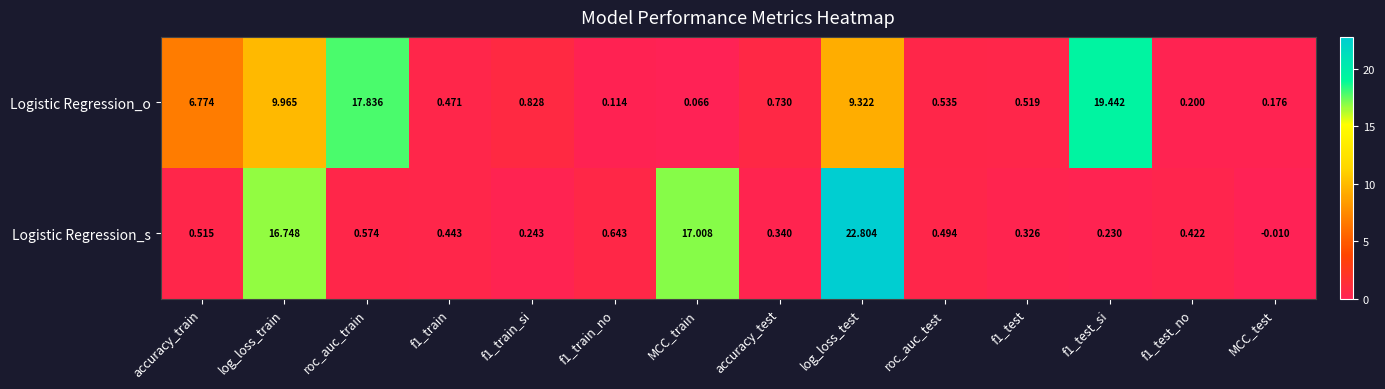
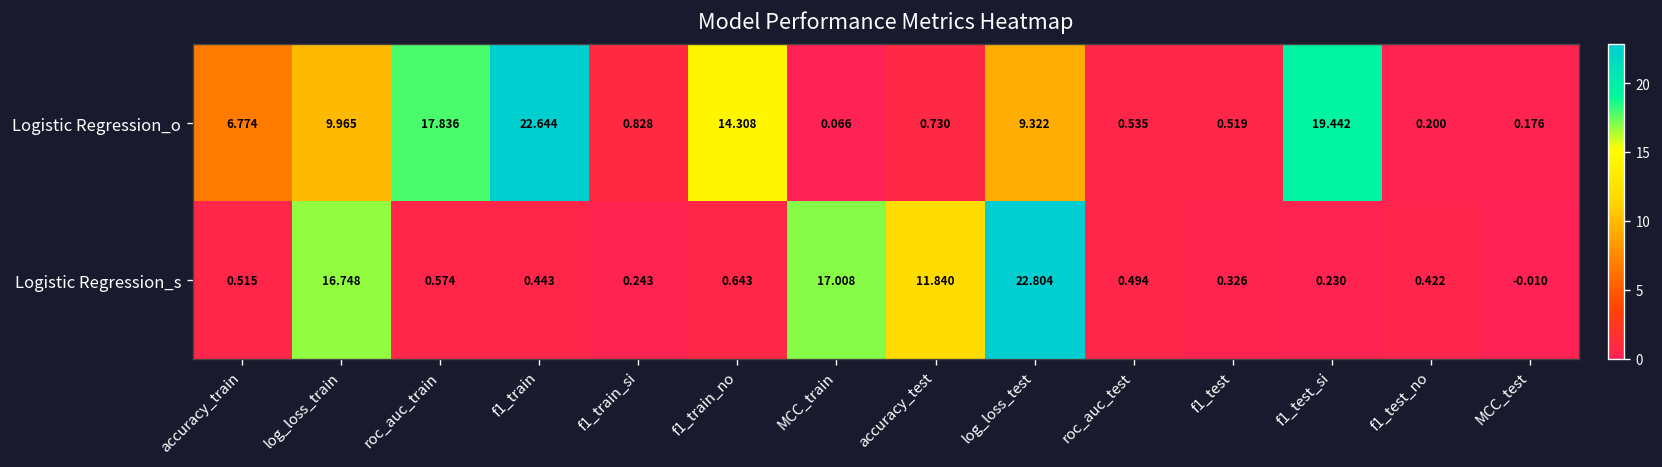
  {
    "Logistic Regression_o": {
      "accuracy_train": 6.774,
      "log_loss_train": 9.965,
      "roc_auc_train": 17.836,
-     "f1_train": 0.471,
+     "f1_train": 22.644,
      "f1_train_si": 0.828,
-     "f1_train_no": 0.114,
+     "f1_train_no": 14.308,
      "MCC_train": 0.066,
      "accuracy_test": 0.730,
      "log_loss_test": 9.322,
      "roc_auc_test": 0.535,
      "f1_test": 0.519,
      "f1_test_si": 19.442,
      "f1_test_no": 0.200,
      "MCC_test": 0.176
    },
    "Logistic Regression_s": {
      "accuracy_train": 0.515,
      "log_loss_train": 16.748,
      "roc_auc_train": 0.574,
      "f1_train": 0.443,
      "f1_train_si": 0.243,
      "f1_train_no": 0.643,
      "MCC_train": 17.008,
-     "accuracy_test": 0.340,
+     "accuracy_test": 11.840,
      "log_loss_test": 22.804,
      "roc_auc_test": 0.494,
      "f1_test": 0.326,
      "f1_test_si": 0.230,
      "f1_test_no": 0.422,
      "MCC_test": -0.010
    }
  }
